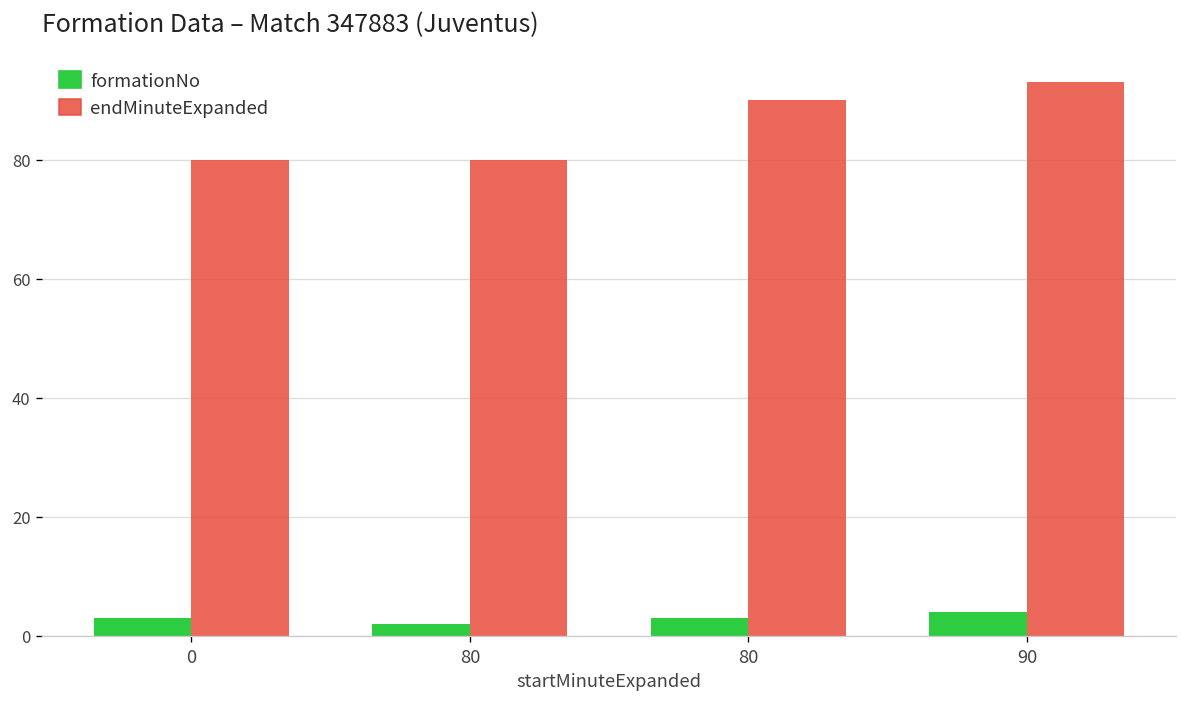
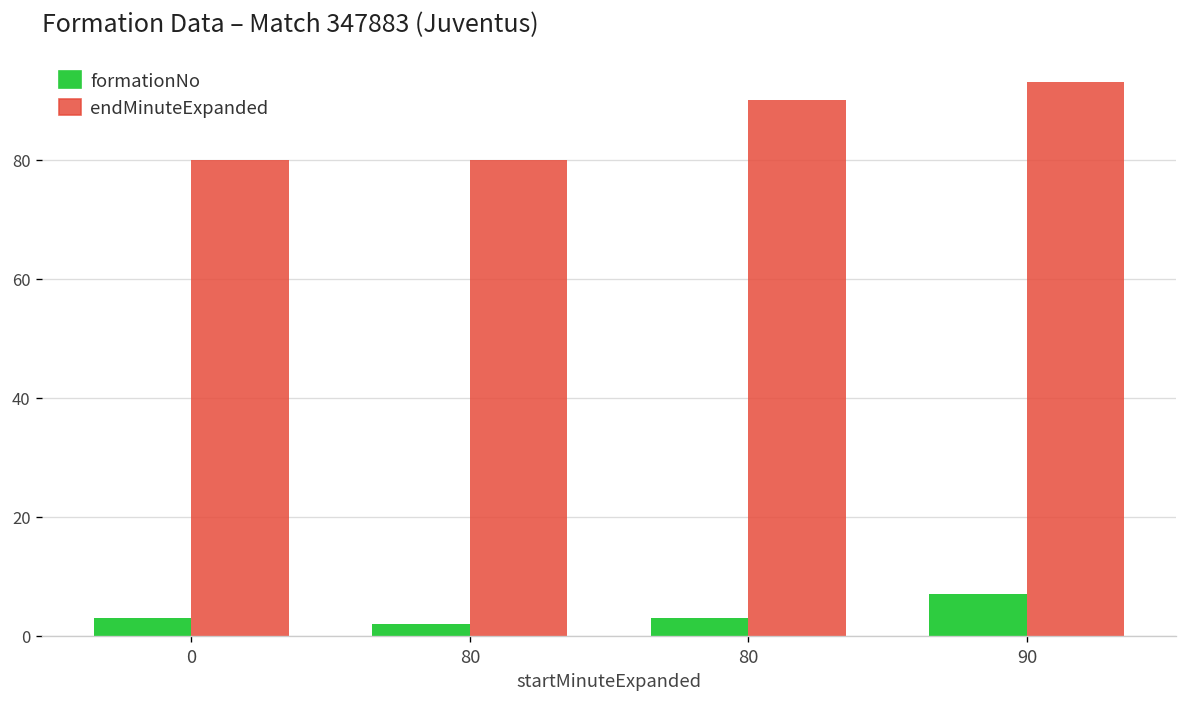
  {
    "formationNo": {
      "0": 3,
-     "90": 4
+     "90": 7
    },
    "endMinuteExpanded": {
      "0": 80,
      "90": 93
    }
  }
